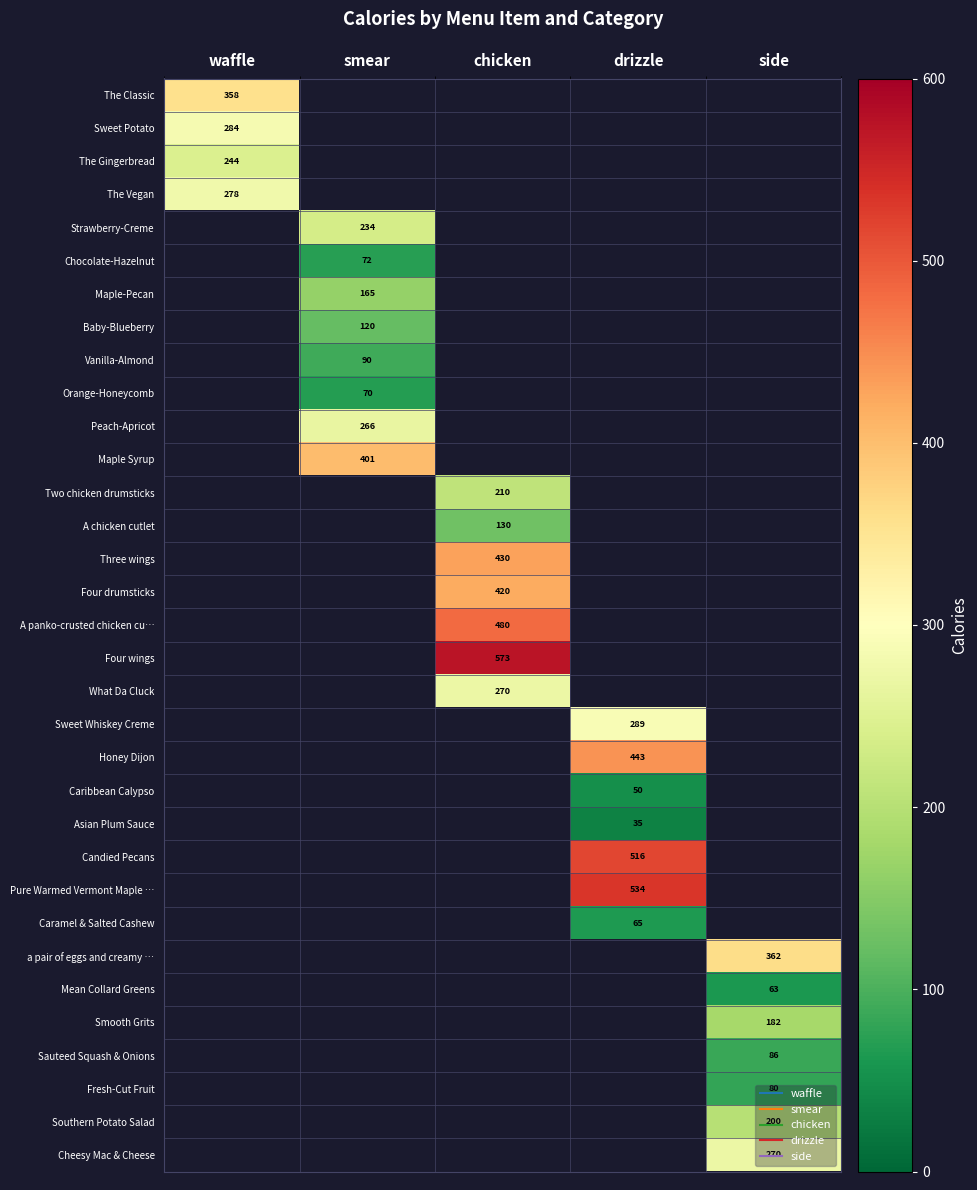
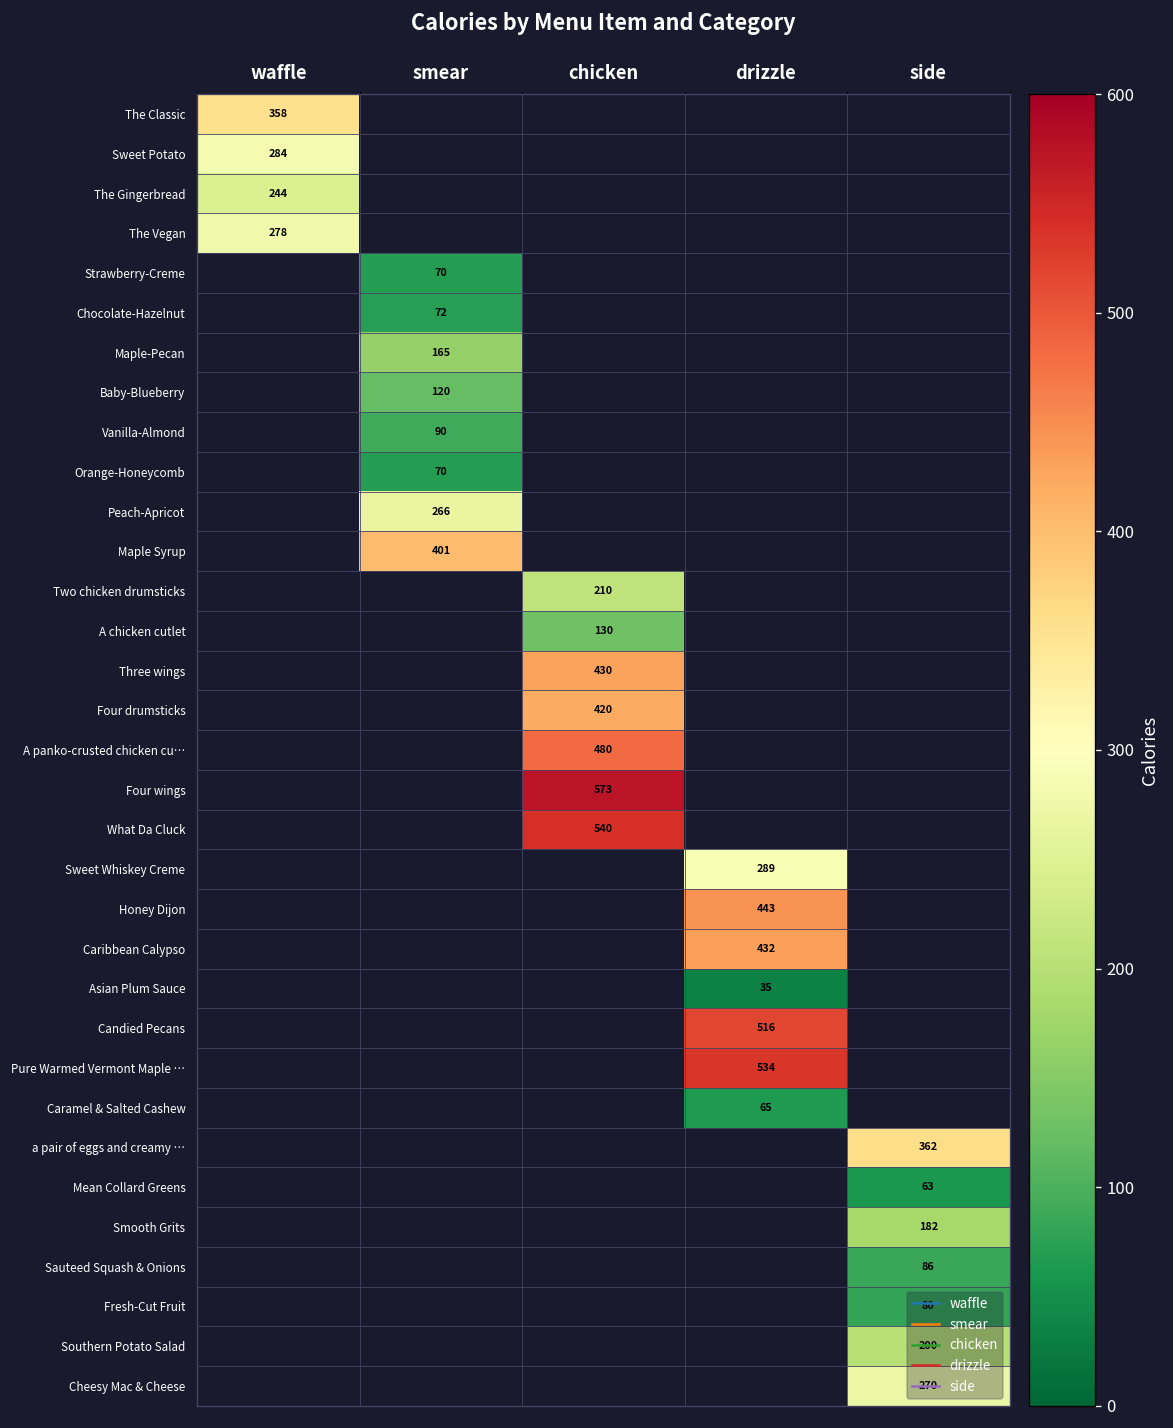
  {
    "The Classic": {
      "waffle": 358
    },
    "Sweet Potato": {
      "waffle": 284
    },
    "The Gingerbread": {
      "waffle": 244
    },
    "The Vegan": {
      "waffle": 278
    },
    "Strawberry-Creme": {
-     "smear": 234
+     "smear": 70
    },
    "Chocolate-Hazelnut": {
      "smear": 72
    },
    "Maple-Pecan": {
      "smear": 165
    },
    "Baby-Blueberry": {
      "smear": 120
    },
    "Vanilla-Almond": {
      "smear": 90
    },
    "Orange-Honeycomb": {
      "smear": 70
    },
    "Peach-Apricot": {
      "smear": 266
    },
    "Maple Syrup": {
      "smear": 401
    },
    "Two chicken drumsticks": {
      "chicken": 210
    },
    "A chicken cutlet": {
      "chicken": 130
    },
    "Three wings": {
      "chicken": 430
    },
    "Four drumsticks": {
      "chicken": 420
    },
    "A panko-crusted chicken cu…": {
      "chicken": 480
    },
    "Four wings": {
      "chicken": 573
    },
    "What Da Cluck": {
-     "chicken": 270
+     "chicken": 540
    },
    "Sweet Whiskey Creme": {
      "drizzle": 289
    },
    "Honey Dijon": {
      "drizzle": 443
    },
    "Caribbean Calypso": {
-     "drizzle": 50
+     "drizzle": 432
    },
    "Asian Plum Sauce": {
      "drizzle": 35
    },
    "Candied Pecans": {
      "drizzle": 516
    },
    "Pure Warmed Vermont Maple …": {
      "drizzle": 534
    },
    "Caramel & Salted Cashew": {
      "drizzle": 65
    },
    "a pair of eggs and creamy …": {
      "side": 362
    },
    "Mean Collard Greens": {
      "side": 63
    },
    "Smooth Grits": {
      "side": 182
    },
    "Sauteed Squash & Onions": {
      "side": 86
    }
  }
